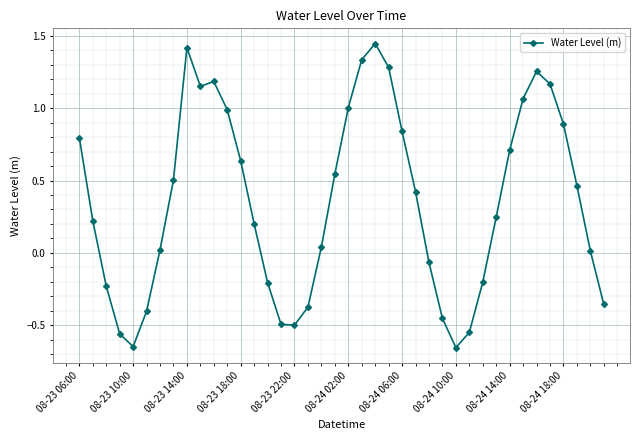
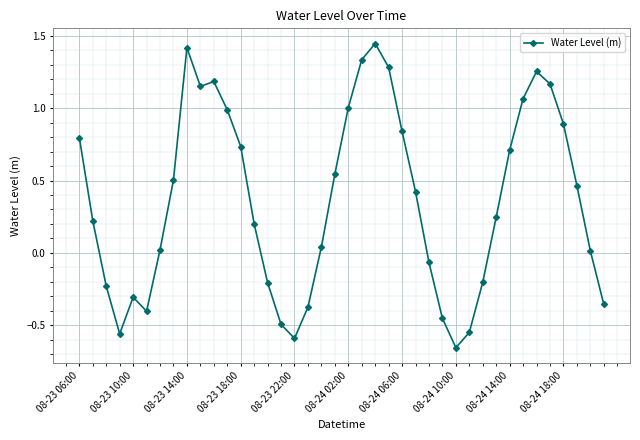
  {
    "08-23 06:00": 0.80,
-   "08-23 10:00": -0.65,
+   "08-23 10:00": -0.31,
    "08-23 14:00": 1.42,
-   "08-23 18:00": 0.64,
-   "08-23 22:00": -0.50,
+   "08-23 18:00": 0.73,
+   "08-23 22:00": -0.59,
    "08-24 02:00": 1.00,
    "08-24 06:00": 0.84,
    "08-24 10:00": -0.65,
    "08-24 14:00": 0.71,
    "08-24 18:00": 0.89
  }
